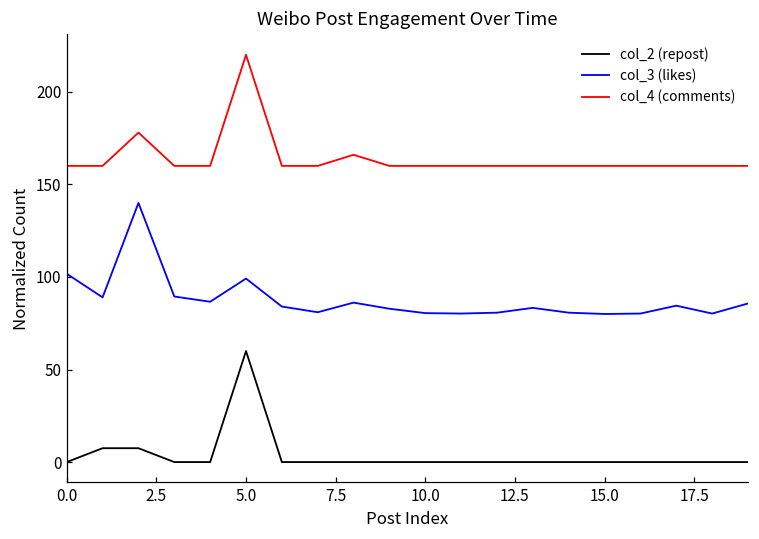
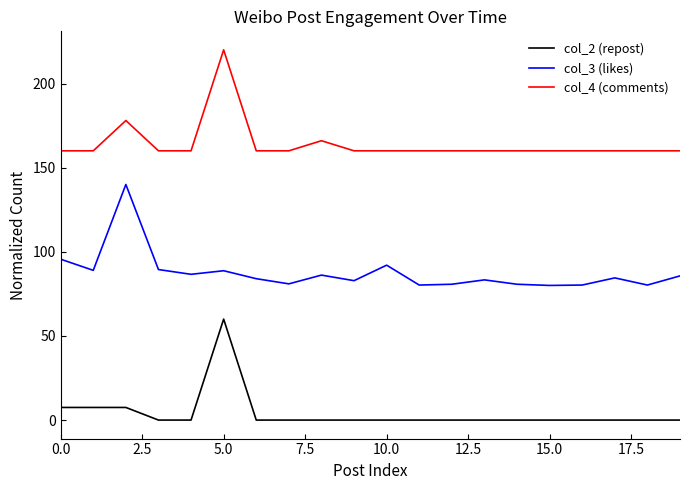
  {
    "col_2 (repost)": {
-     "0.0": 0,
+     "0.0": 8,
      "5.0": 60,
      "10.0": 0,
      "15.0": 0
    },
    "col_3 (likes)": {
-     "0.0": 102,
-     "5.0": 99,
-     "10.0": 80,
+     "0.0": 96,
+     "5.0": 89,
+     "10.0": 92,
      "15.0": 80
    },
    "col_4 (comments)": {
      "0.0": 160,
      "5.0": 220,
      "10.0": 160,
      "15.0": 160
    }
  }
